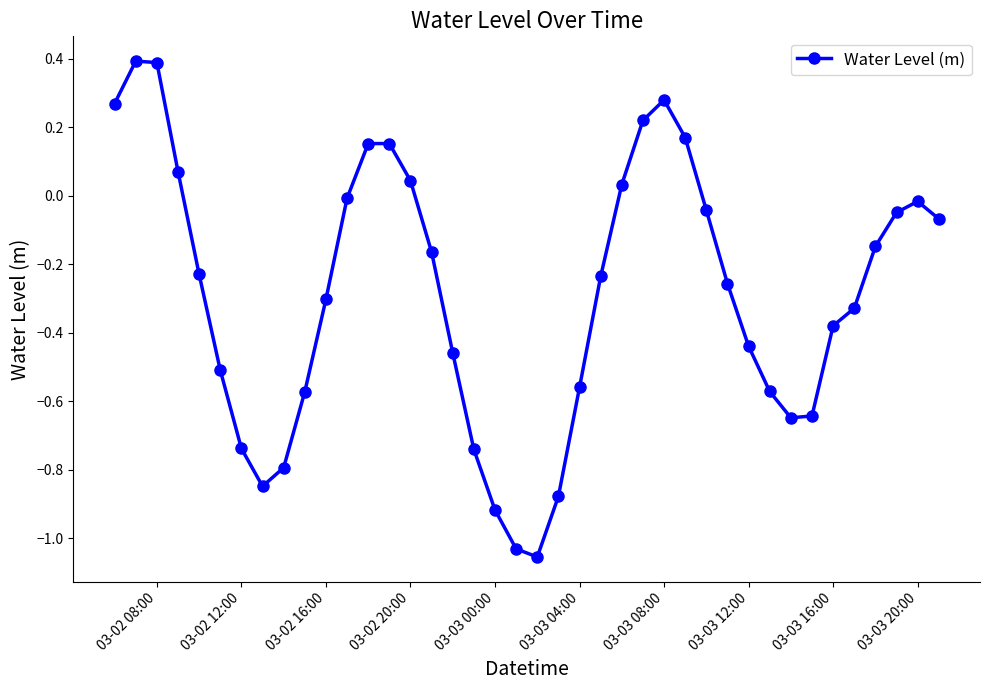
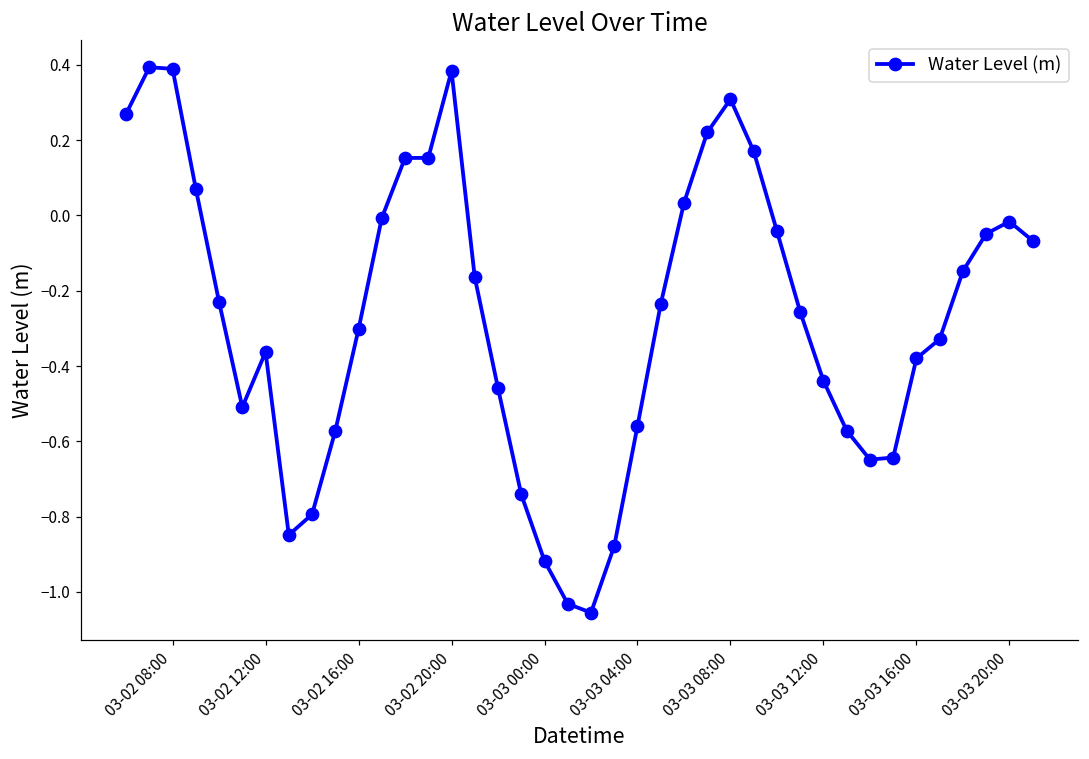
  {
    "03-02 08:00": 0.39,
-   "03-02 12:00": -0.74,
+   "03-02 12:00": -0.36,
    "03-02 16:00": -0.30,
-   "03-02 20:00": 0.04,
+   "03-02 20:00": 0.38,
    "03-03 00:00": -0.92,
    "03-03 04:00": -0.56,
-   "03-03 08:00": 0.28,
+   "03-03 08:00": 0.31,
    "03-03 12:00": -0.44,
    "03-03 16:00": -0.38,
    "03-03 20:00": -0.02
  }
